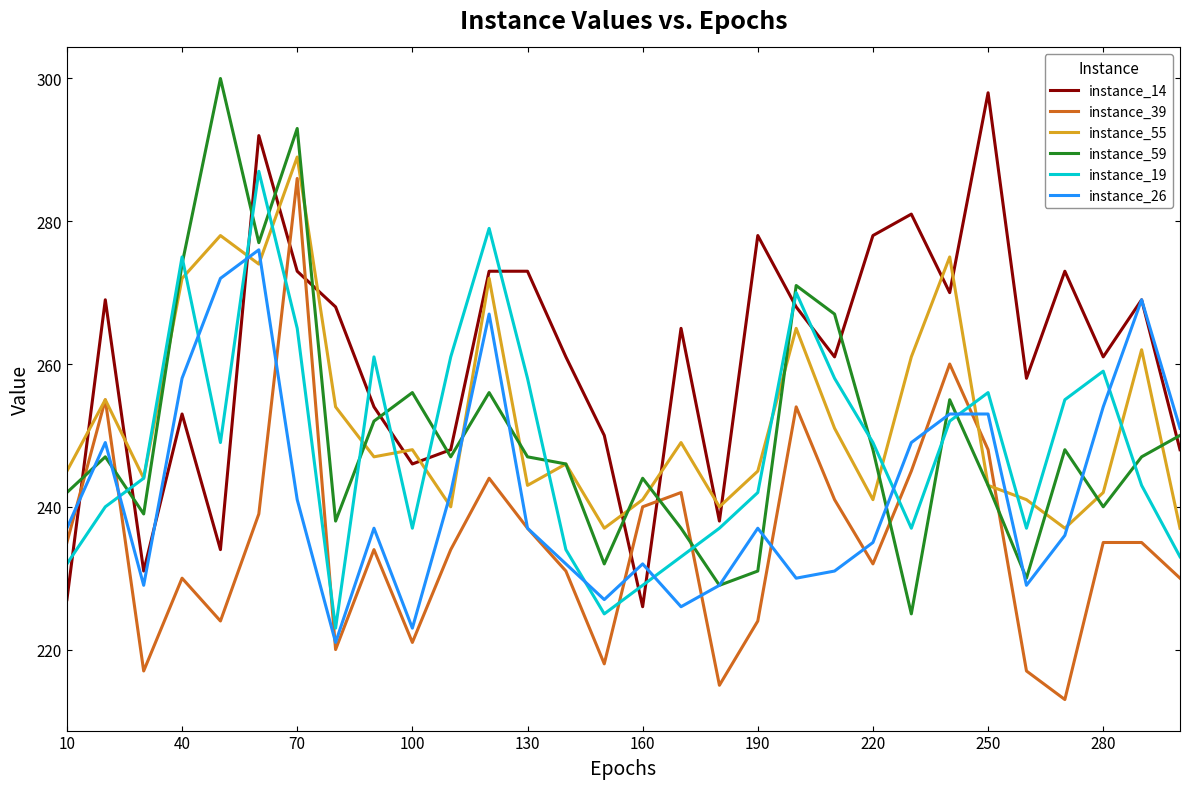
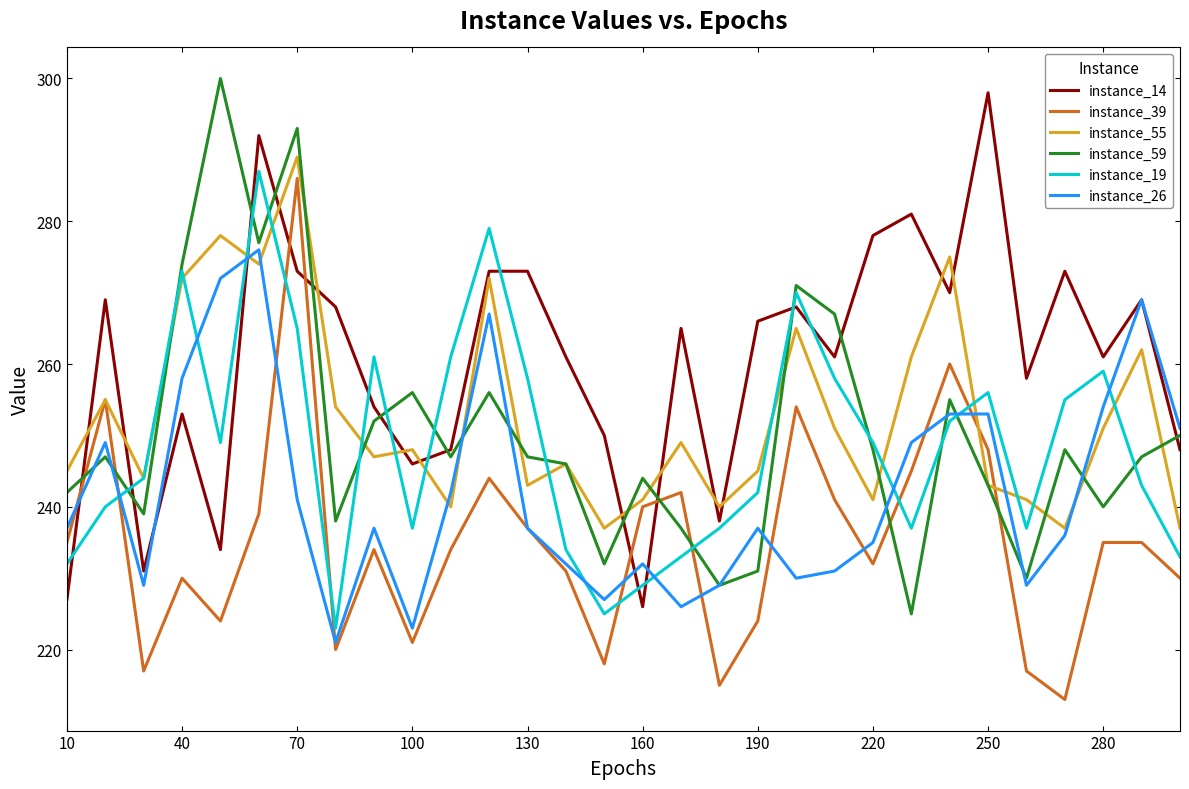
  {
    "instance_14": {
      "10": 227,
      "40": 253,
      "70": 273,
      "100": 246,
      "130": 273,
      "160": 226,
-     "190": 278,
+     "190": 266,
      "220": 278,
      "250": 298,
      "280": 261
    },
    "instance_39": {
      "10": 235,
      "40": 230,
      "70": 286,
      "100": 221,
      "160": 240,
      "190": 224,
      "220": 232,
      "250": 248,
      "280": 235
    },
    "instance_55": {
      "10": 245,
      "40": 272,
      "70": 289,
      "100": 248,
      "130": 243,
      "160": 241,
      "190": 245,
      "220": 241,
-     "280": 242
+     "280": 251
    },
    "instance_59": {
      "10": 242,
      "40": 274,
      "70": 293,
      "100": 256,
      "130": 247,
      "160": 244,
      "190": 231,
      "220": 248,
      "280": 240
    },
    "instance_19": {
      "10": 232,
-     "40": 275,
+     "40": 273,
      "70": 265,
      "100": 237,
      "130": 258,
      "160": 229,
      "190": 242,
      "220": 249,
      "250": 256,
      "280": 259
    },
    "instance_26": {
      "10": 237,
      "40": 258,
      "70": 241,
      "100": 223,
      "160": 232,
      "190": 237,
      "220": 235,
      "250": 253,
      "280": 254
    }
  }
